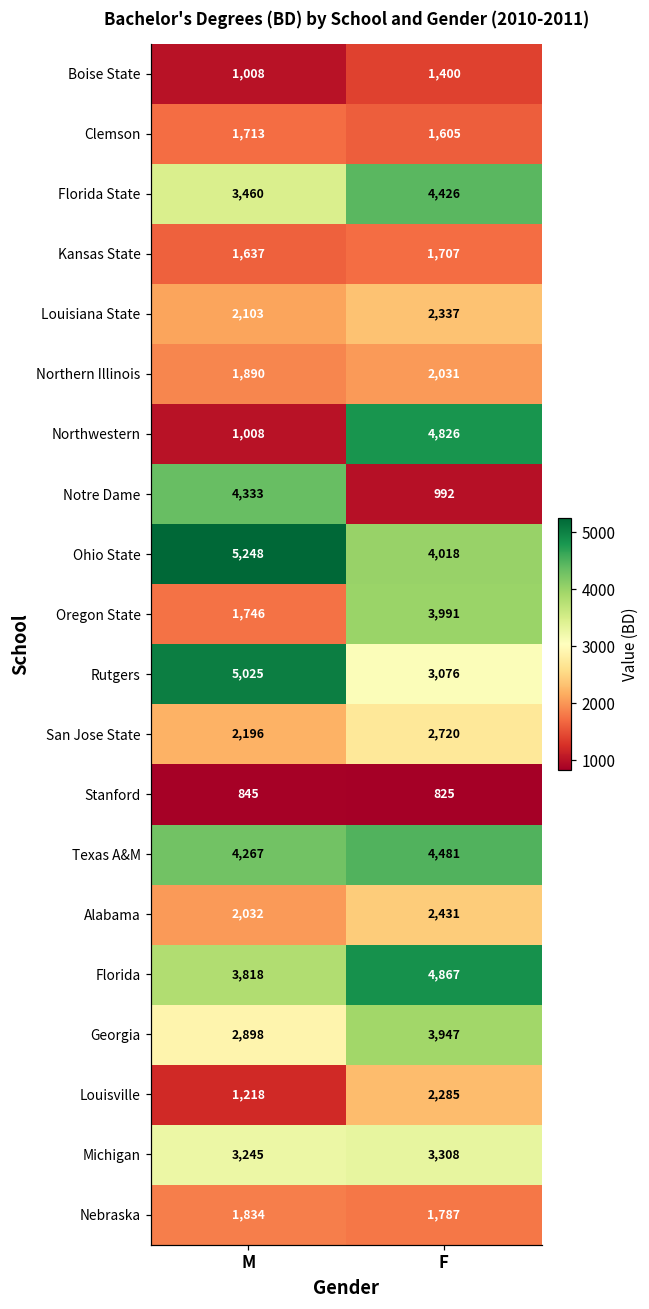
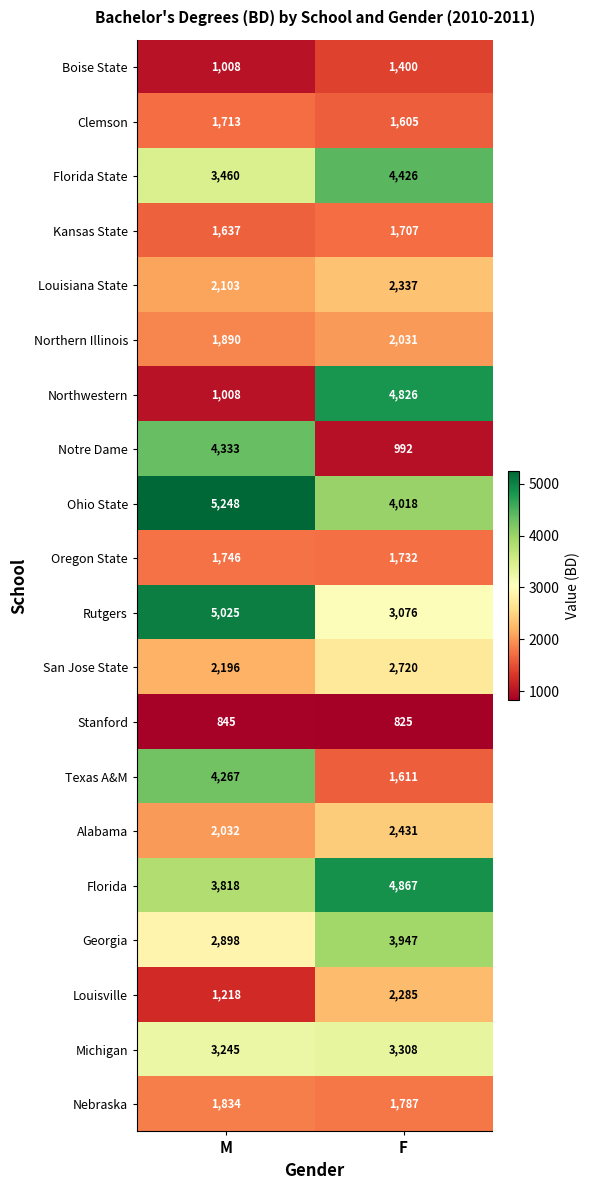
  {
    "Boise State": {
      "M": "1,008",
      "F": "1,400"
    },
    "Clemson": {
      "M": "1,713",
      "F": "1,605"
    },
    "Florida State": {
      "M": "3,460",
      "F": "4,426"
    },
    "Kansas State": {
      "M": "1,637",
      "F": "1,707"
    },
    "Louisiana State": {
      "M": "2,103",
      "F": "2,337"
    },
    "Northern Illinois": {
      "M": "1,890",
      "F": "2,031"
    },
    "Northwestern": {
      "M": "1,008",
      "F": "4,826"
    },
    "Notre Dame": {
      "M": "4,333",
      "F": "992"
    },
    "Ohio State": {
      "M": "5,248",
      "F": "4,018"
    },
    "Oregon State": {
      "M": "1,746",
-     "F": "3,991"
+     "F": "1,732"
    },
    "Rutgers": {
      "M": "5,025",
      "F": "3,076"
    },
    "San Jose State": {
      "M": "2,196",
      "F": "2,720"
    },
    "Stanford": {
      "M": "845",
      "F": "825"
    },
    "Texas A&M": {
      "M": "4,267",
-     "F": "4,481"
+     "F": "1,611"
    },
    "Alabama": {
      "M": "2,032",
      "F": "2,431"
    },
    "Florida": {
      "M": "3,818",
      "F": "4,867"
    },
    "Georgia": {
      "M": "2,898",
      "F": "3,947"
    },
    "Louisville": {
      "M": "1,218",
      "F": "2,285"
    },
    "Michigan": {
      "M": "3,245",
      "F": "3,308"
    },
    "Nebraska": {
      "M": "1,834",
      "F": "1,787"
    }
  }
